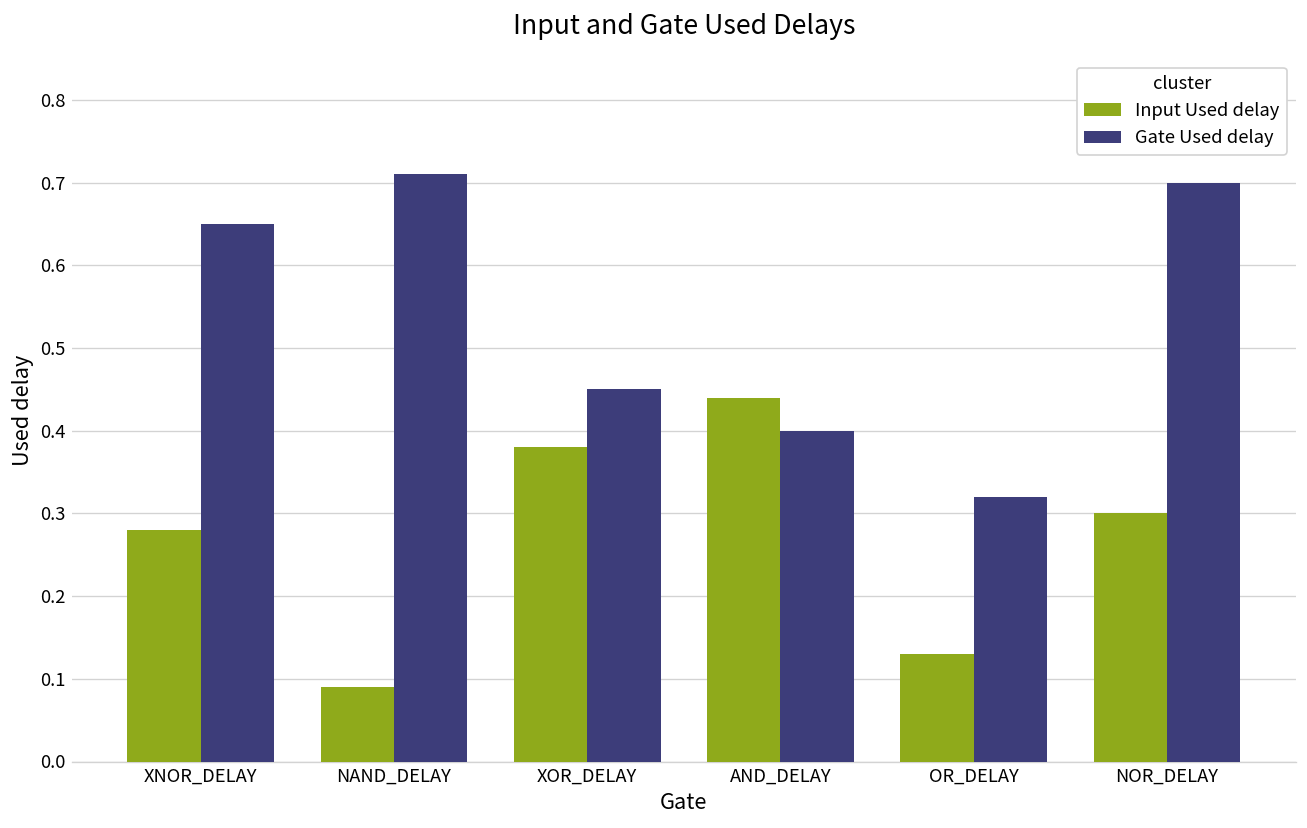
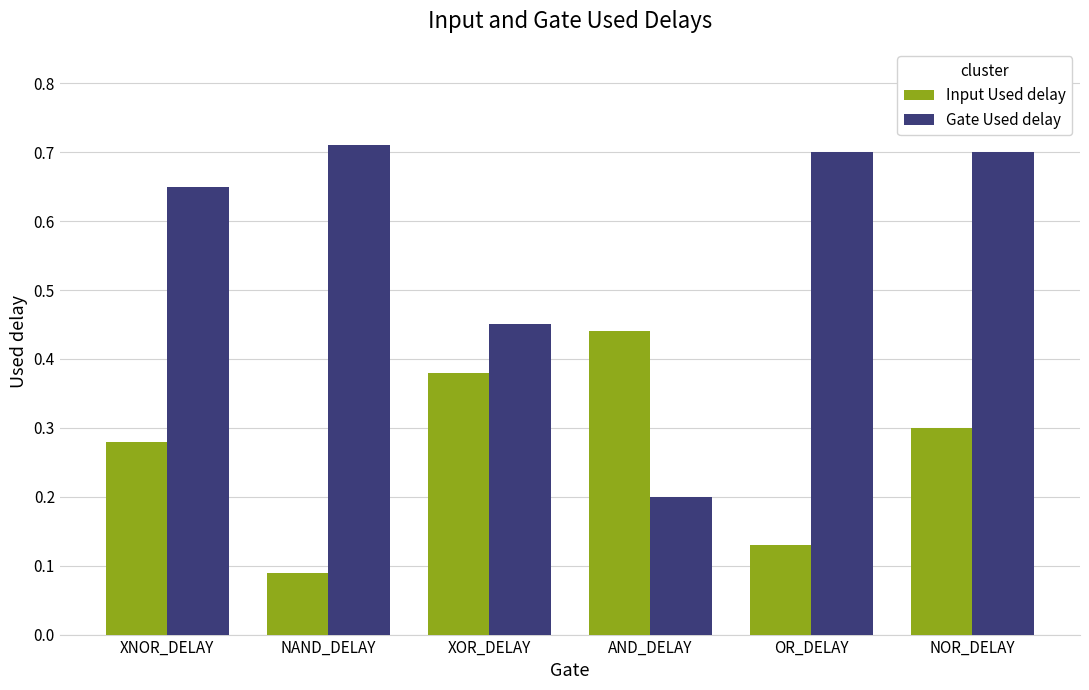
  {
    "Input Used delay": {
      "XNOR_DELAY": 0.28,
      "NAND_DELAY": 0.09,
      "XOR_DELAY": 0.38,
      "AND_DELAY": 0.44,
      "OR_DELAY": 0.13,
      "NOR_DELAY": 0.30
    },
    "Gate Used delay": {
      "XNOR_DELAY": 0.65,
      "NAND_DELAY": 0.71,
      "XOR_DELAY": 0.45,
-     "AND_DELAY": 0.4,
-     "OR_DELAY": 0.32,
+     "AND_DELAY": 0.2,
+     "OR_DELAY": 0.70,
      "NOR_DELAY": 0.70
    }
  }
